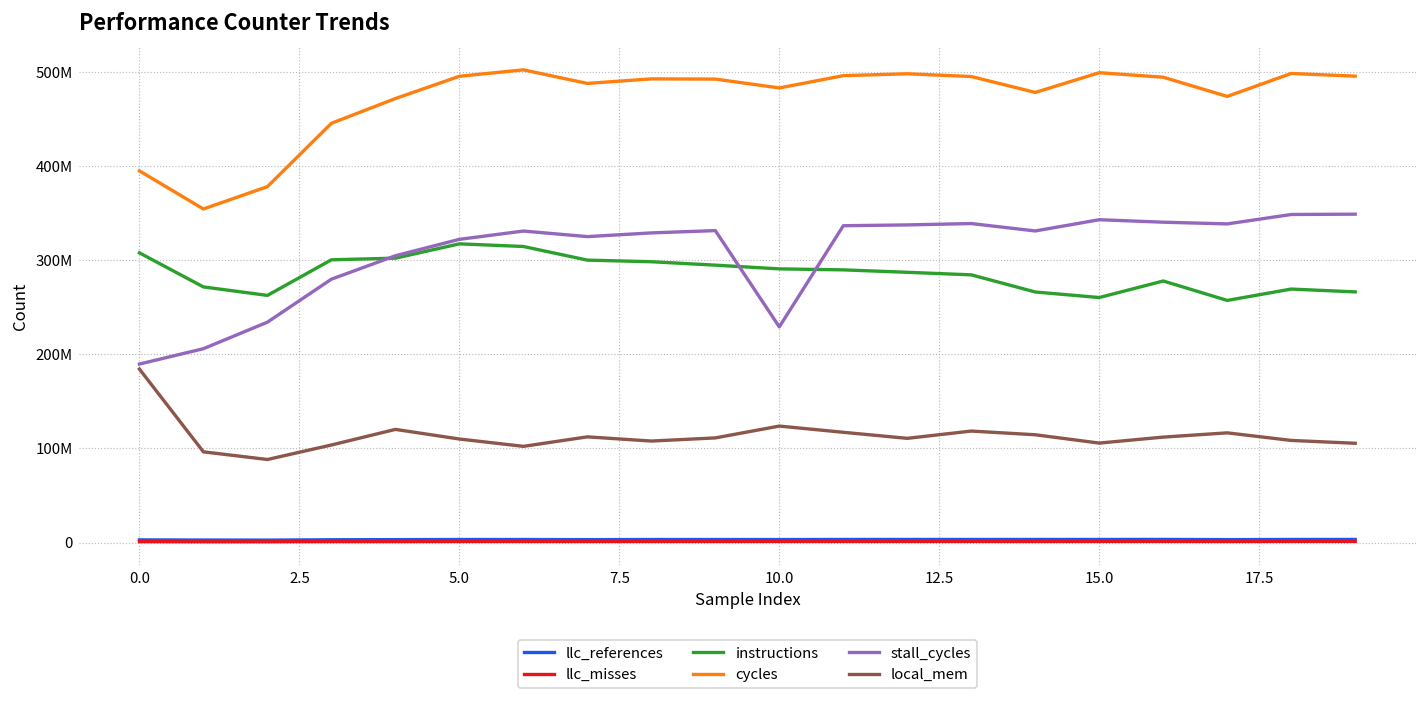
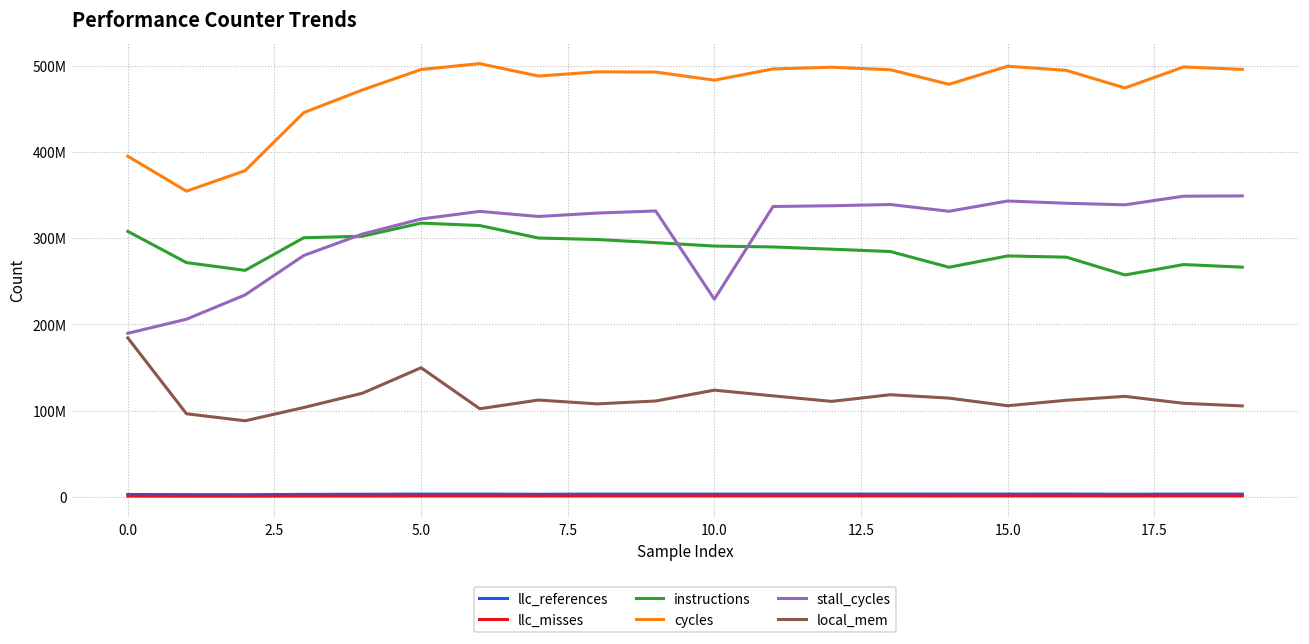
  {
    "instructions": {
      "0.0": 310000000,
      "5.0": 320000000,
      "10.0": 290000000,
-     "15.0": 260000000
+     "15.0": 280000000
    },
    "cycles": {
      "0.0": 390000000,
      "5.0": 500000000,
      "10.0": 480000000,
      "15.0": 500000000
    },
    "stall_cycles": {
      "0.0": 190000000,
      "5.0": 320000000,
      "10.0": 230000000,
      "15.0": 340000000
    },
    "local_mem": {
      "0.0": 180000000,
-     "5.0": 110000000,
+     "5.0": 150000000,
      "10.0": 120000000,
      "15.0": 110000000
    }
  }
